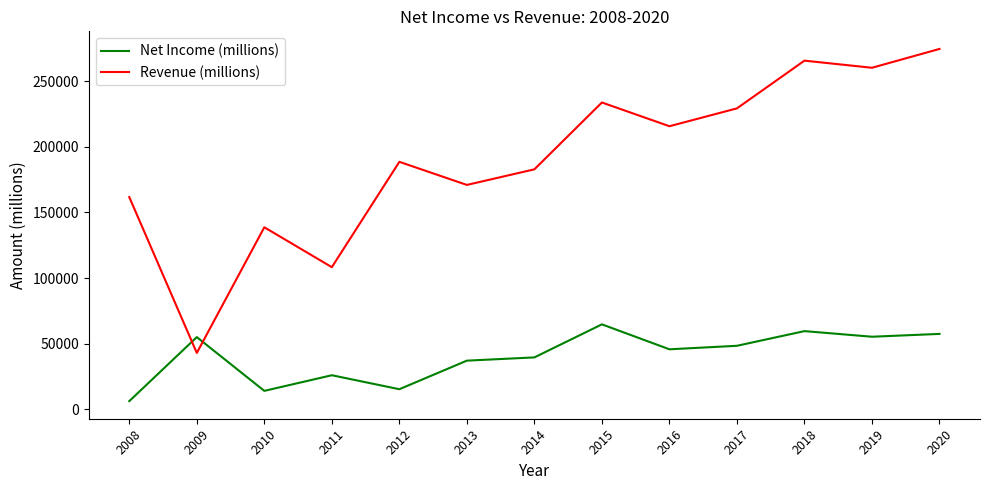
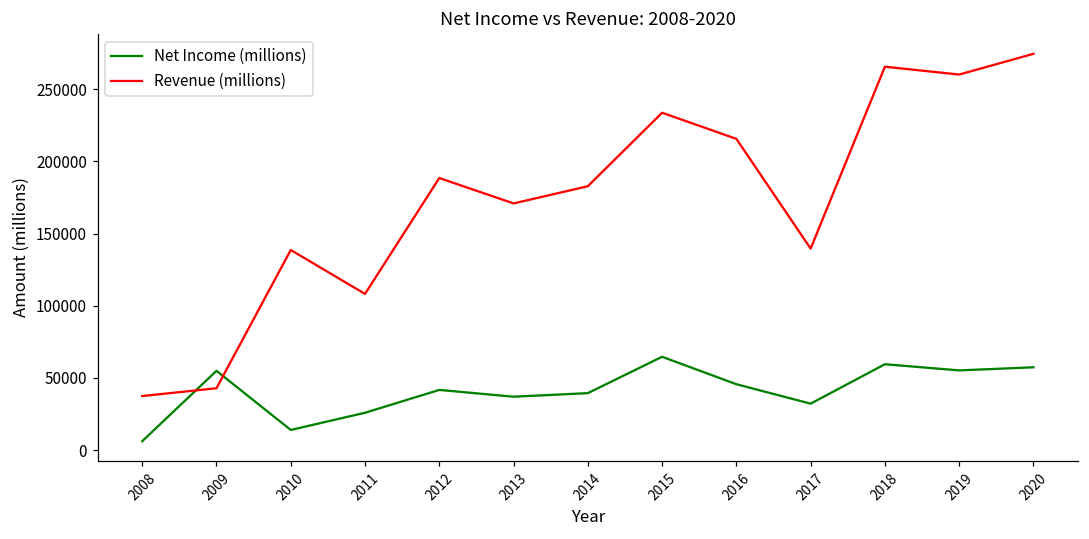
  {
    "Net Income (millions)": {
      "2008": 6000,
      "2009": 55000,
      "2010": 14000,
      "2011": 26000,
-     "2012": 15000,
+     "2012": 42000,
      "2013": 37000,
      "2014": 40000,
      "2015": 65000,
      "2016": 46000,
-     "2017": 48000,
+     "2017": 32000,
      "2018": 60000,
      "2019": 55000,
      "2020": 57000
    },
    "Revenue (millions)": {
-     "2008": 162000,
+     "2008": 37000,
      "2009": 43000,
      "2010": 139000,
      "2011": 108000,
      "2012": 189000,
      "2013": 171000,
      "2014": 183000,
      "2015": 234000,
      "2016": 216000,
-     "2017": 229000,
+     "2017": 140000,
      "2018": 266000,
      "2019": 260000,
      "2020": 275000
    }
  }
